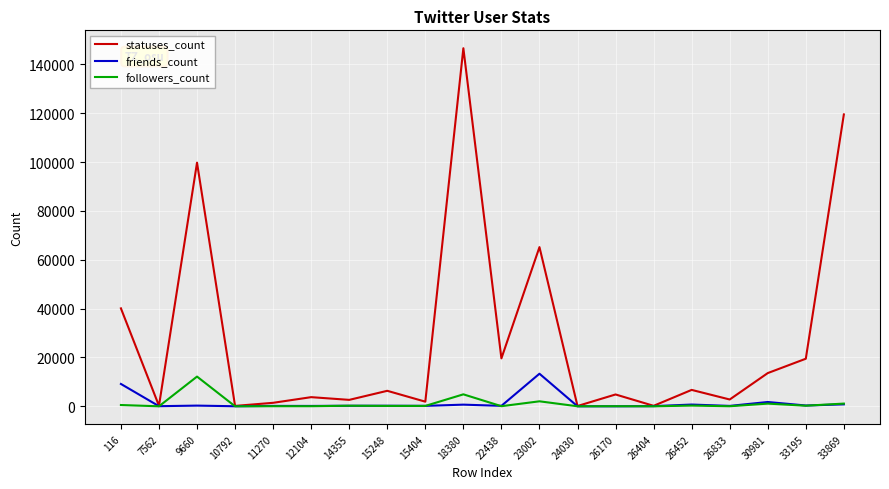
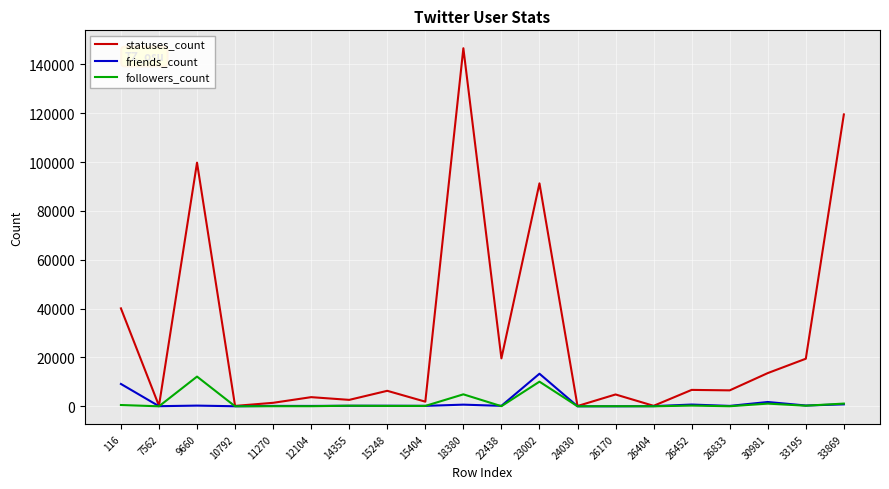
  {
    "statuses_count": {
      "116": 40000,
      "9660": 100000,
      "11270": 1000,
      "12104": 4000,
      "14355": 3000,
      "15248": 6000,
      "15404": 2000,
      "18380": 147000,
      "22438": 20000,
-     "23002": 65000,
+     "23002": 91000,
      "26170": 5000,
      "26452": 7000,
-     "26833": 3000,
+     "26833": 7000,
      "30981": 14000,
      "33195": 19000,
      "33869": 120000
    },
    "friends_count": {
      "116": 9000,
      "9660": 0,
      "18380": 1000,
      "23002": 13000
    },
    "followers_count": {
      "116": 1000,
      "9660": 12000,
      "18380": 5000,
-     "23002": 2000
+     "23002": 10000
    }
  }
